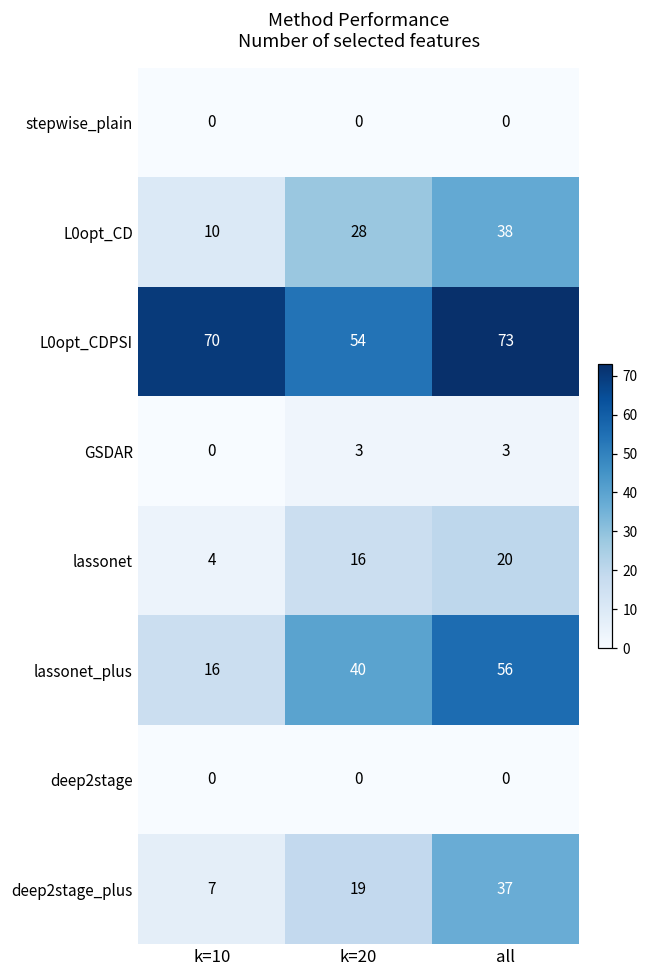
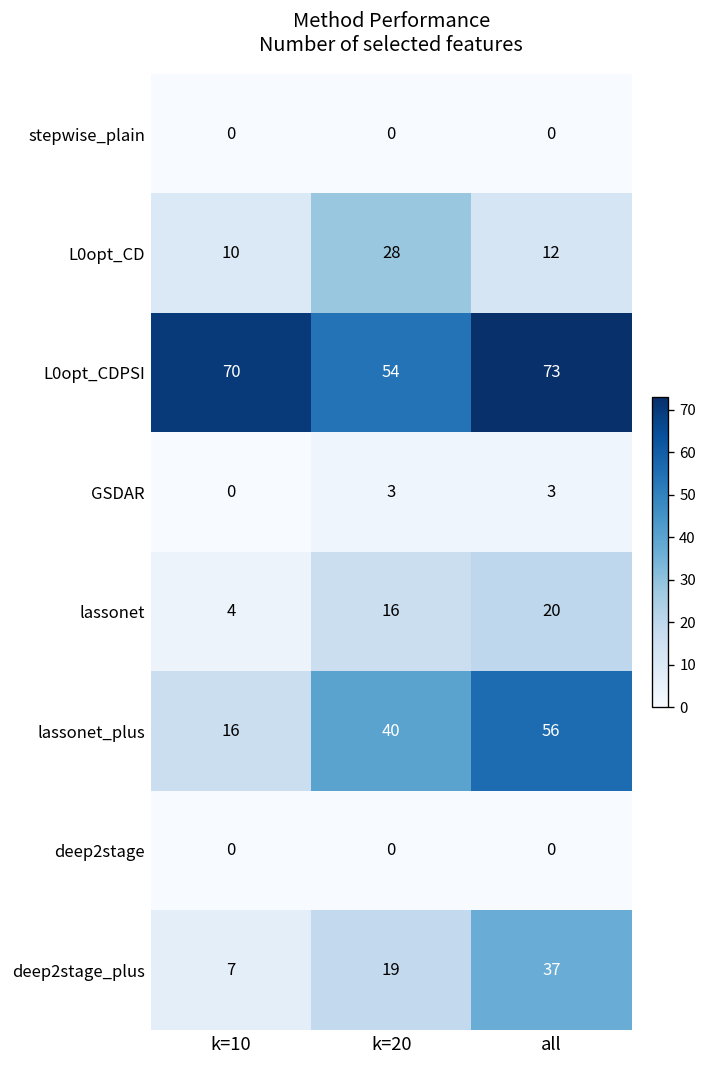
  {
    "stepwise_plain": {
      "k=10": 0,
      "k=20": 0,
      "all": 0
    },
    "L0opt_CD": {
      "k=10": 10,
      "k=20": 28,
-     "all": 38
+     "all": 12
    },
    "L0opt_CDPSI": {
      "k=10": 70,
      "k=20": 54,
      "all": 73
    },
    "GSDAR": {
      "k=10": 0,
      "k=20": 3,
      "all": 3
    },
    "lassonet": {
      "k=10": 4,
      "k=20": 16,
      "all": 20
    },
    "lassonet_plus": {
      "k=10": 16,
      "k=20": 40,
      "all": 56
    },
    "deep2stage": {
      "k=10": 0,
      "k=20": 0,
      "all": 0
    },
    "deep2stage_plus": {
      "k=10": 7,
      "k=20": 19,
      "all": 37
    }
  }
